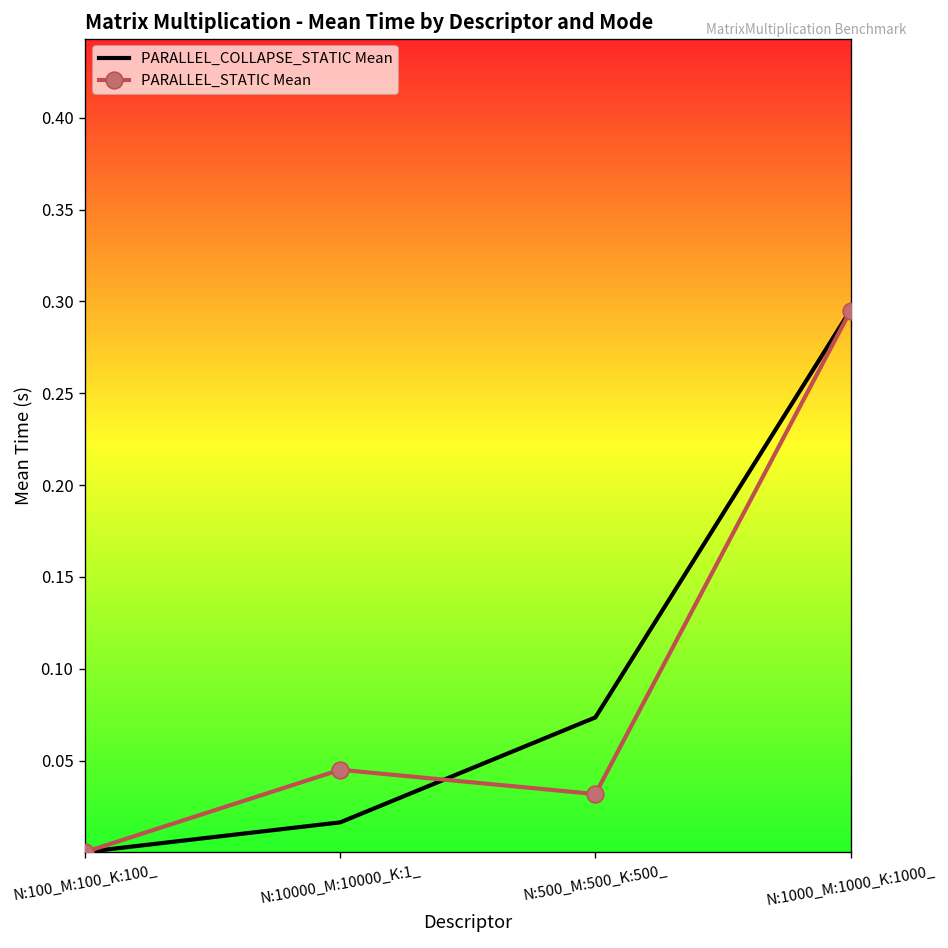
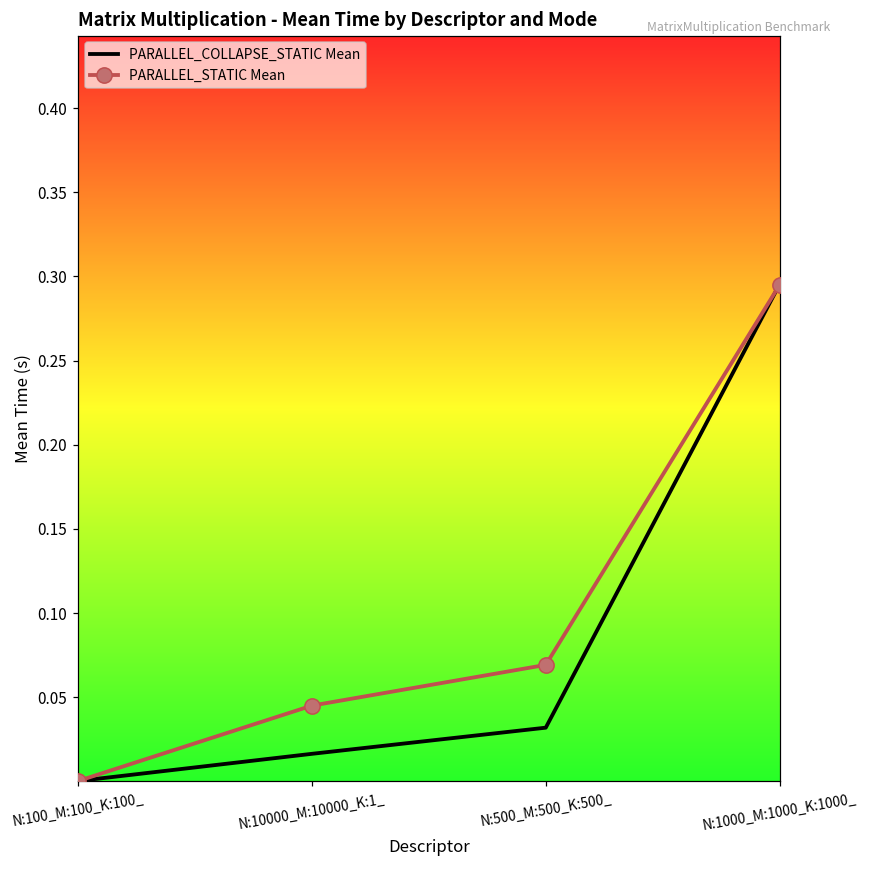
  {
    "PARALLEL_COLLAPSE_STATIC Mean": {
      "N:10000_M:10000_K:1_": 0.016,
-     "N:500_M:500_K:500_": 0.074
+     "N:500_M:500_K:500_": 0.032
    },
    "PARALLEL_STATIC Mean": {
      "N:10000_M:10000_K:1_": 0.045,
-     "N:500_M:500_K:500_": 0.032
+     "N:500_M:500_K:500_": 0.069
    }
  }
